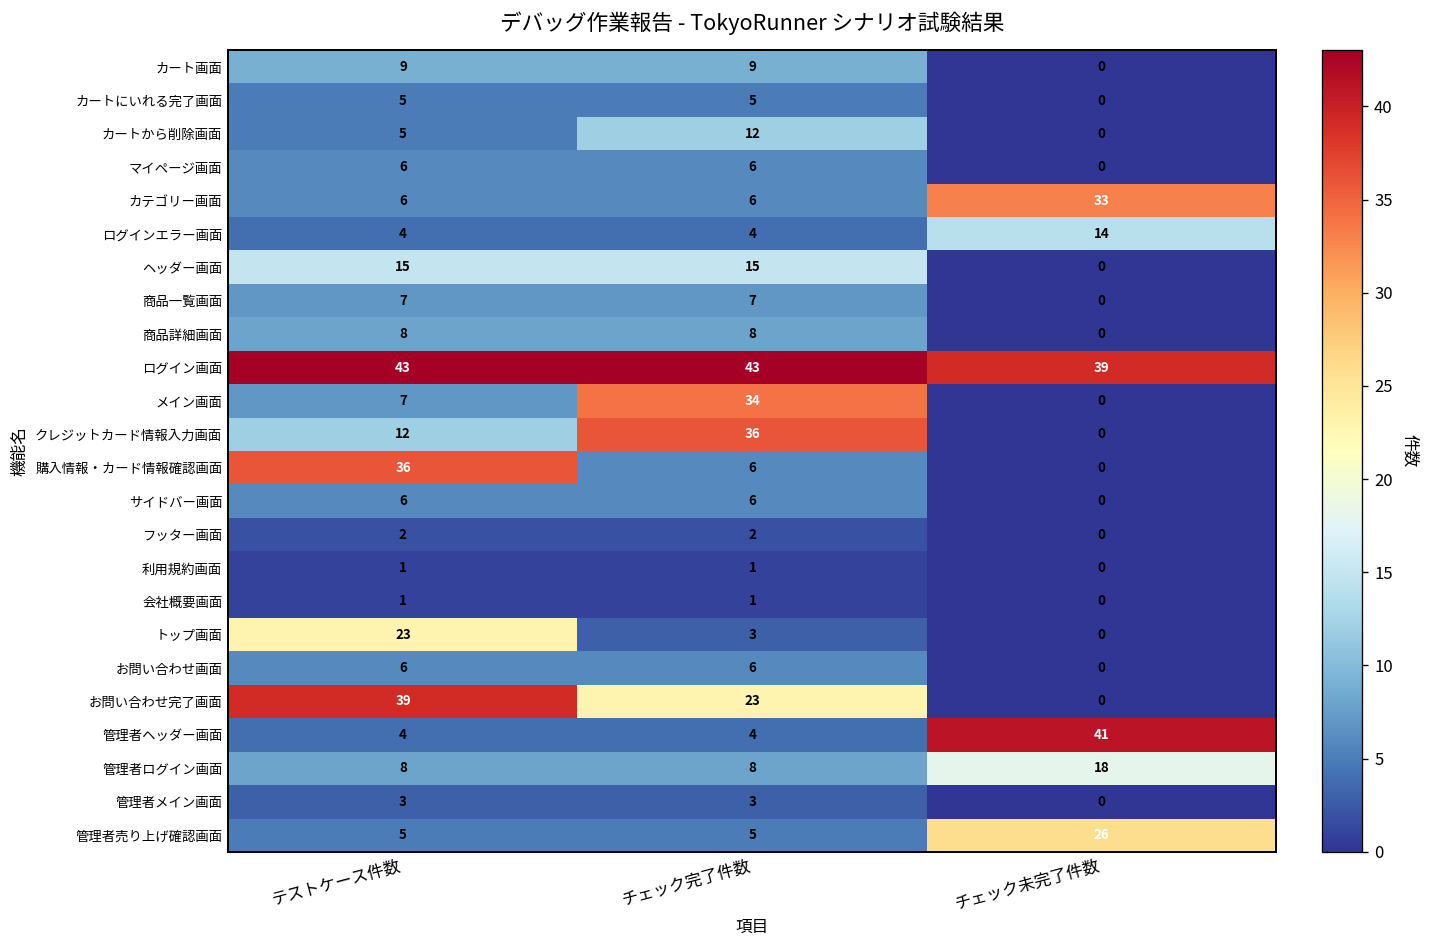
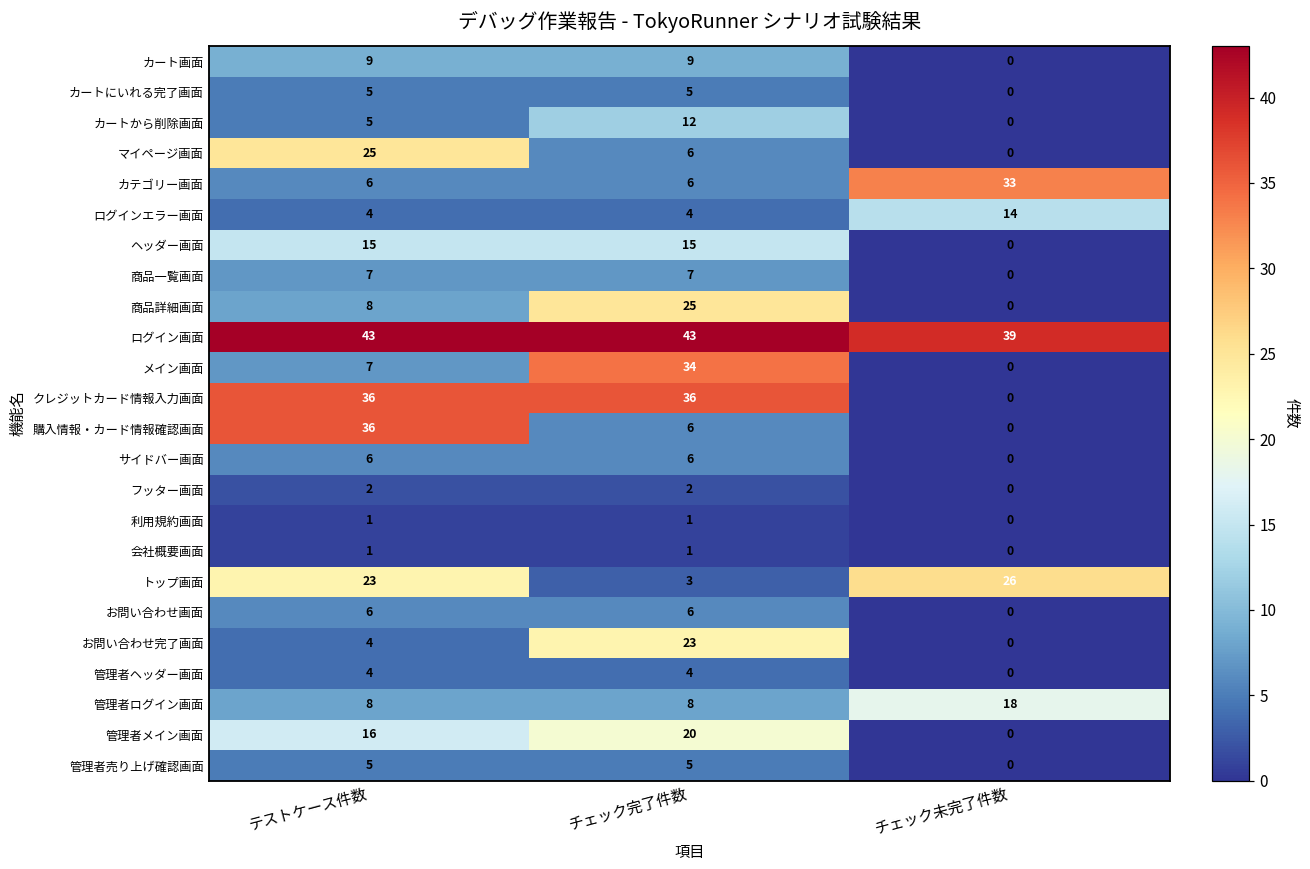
  {
    "カート画面": {
      "テストケース件数": 9,
      "チェック完了件数": 9,
      "チェック未完了件数": 0
    },
    "カートにいれる完了画面": {
      "テストケース件数": 5,
      "チェック完了件数": 5,
      "チェック未完了件数": 0
    },
    "カートから削除画面": {
      "テストケース件数": 5,
      "チェック完了件数": 12,
      "チェック未完了件数": 0
    },
    "マイページ画面": {
-     "テストケース件数": 6,
+     "テストケース件数": 25,
      "チェック完了件数": 6,
      "チェック未完了件数": 0
    },
    "カテゴリー画面": {
      "テストケース件数": 6,
      "チェック完了件数": 6,
      "チェック未完了件数": 33
    },
    "ログインエラー画面": {
      "テストケース件数": 4,
      "チェック完了件数": 4,
      "チェック未完了件数": 14
    },
    "ヘッダー画面": {
      "テストケース件数": 15,
      "チェック完了件数": 15,
      "チェック未完了件数": 0
    },
    "商品一覧画面": {
      "テストケース件数": 7,
      "チェック完了件数": 7,
      "チェック未完了件数": 0
    },
    "商品詳細画面": {
      "テストケース件数": 8,
-     "チェック完了件数": 8,
+     "チェック完了件数": 25,
      "チェック未完了件数": 0
    },
    "ログイン画面": {
      "テストケース件数": 43,
      "チェック完了件数": 43,
      "チェック未完了件数": 39
    },
    "メイン画面": {
      "テストケース件数": 7,
      "チェック完了件数": 34,
      "チェック未完了件数": 0
    },
    "クレジットカード情報入力画面": {
-     "テストケース件数": 12,
+     "テストケース件数": 36,
      "チェック完了件数": 36,
      "チェック未完了件数": 0
    },
    "購入情報・カード情報確認画面": {
      "テストケース件数": 36,
      "チェック完了件数": 6,
      "チェック未完了件数": 0
    },
    "サイドバー画面": {
      "テストケース件数": 6,
      "チェック完了件数": 6,
      "チェック未完了件数": 0
    },
    "フッター画面": {
      "テストケース件数": 2,
      "チェック完了件数": 2,
      "チェック未完了件数": 0
    },
    "利用規約画面": {
      "テストケース件数": 1,
      "チェック完了件数": 1,
      "チェック未完了件数": 0
    },
    "会社概要画面": {
      "テストケース件数": 1,
      "チェック完了件数": 1,
      "チェック未完了件数": 0
    },
    "トップ画面": {
      "テストケース件数": 23,
      "チェック完了件数": 3,
-     "チェック未完了件数": 0
+     "チェック未完了件数": 26
    },
    "お問い合わせ画面": {
      "テストケース件数": 6,
      "チェック完了件数": 6,
      "チェック未完了件数": 0
    },
    "お問い合わせ完了画面": {
-     "テストケース件数": 39,
+     "テストケース件数": 4,
      "チェック完了件数": 23,
      "チェック未完了件数": 0
    },
    "管理者ヘッダー画面": {
      "テストケース件数": 4,
      "チェック完了件数": 4,
-     "チェック未完了件数": 41
+     "チェック未完了件数": 0
    },
    "管理者ログイン画面": {
      "テストケース件数": 8,
      "チェック完了件数": 8,
      "チェック未完了件数": 18
    },
    "管理者メイン画面": {
-     "テストケース件数": 3,
-     "チェック完了件数": 3,
+     "テストケース件数": 16,
+     "チェック完了件数": 20,
      "チェック未完了件数": 0
    },
    "管理者売り上げ確認画面": {
      "テストケース件数": 5,
      "チェック完了件数": 5,
-     "チェック未完了件数": 26
+     "チェック未完了件数": 0
    }
  }
